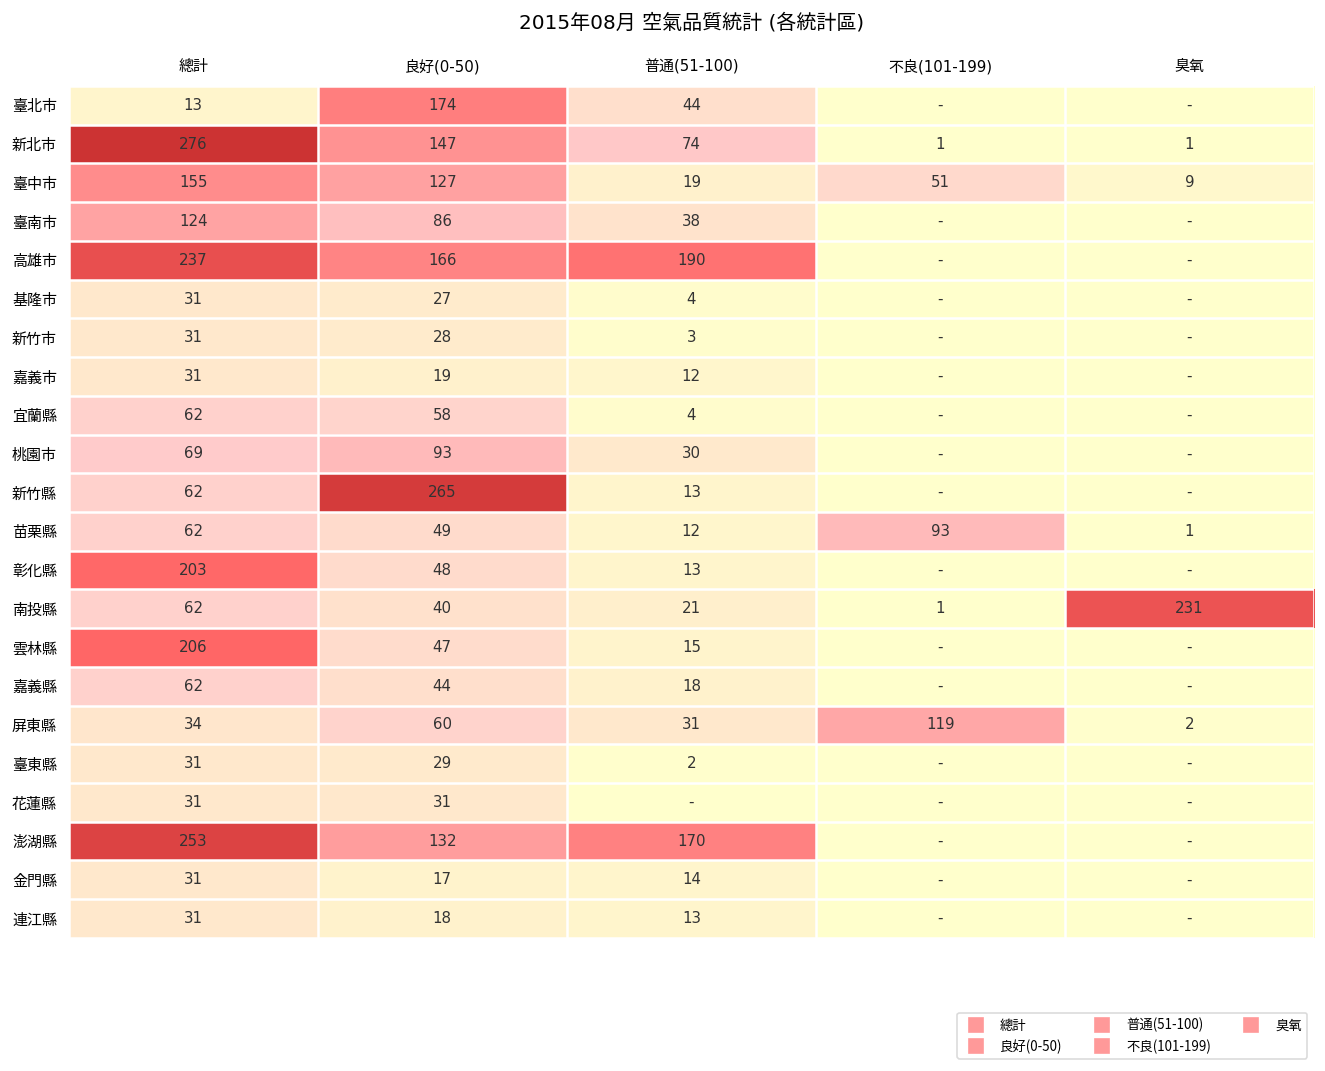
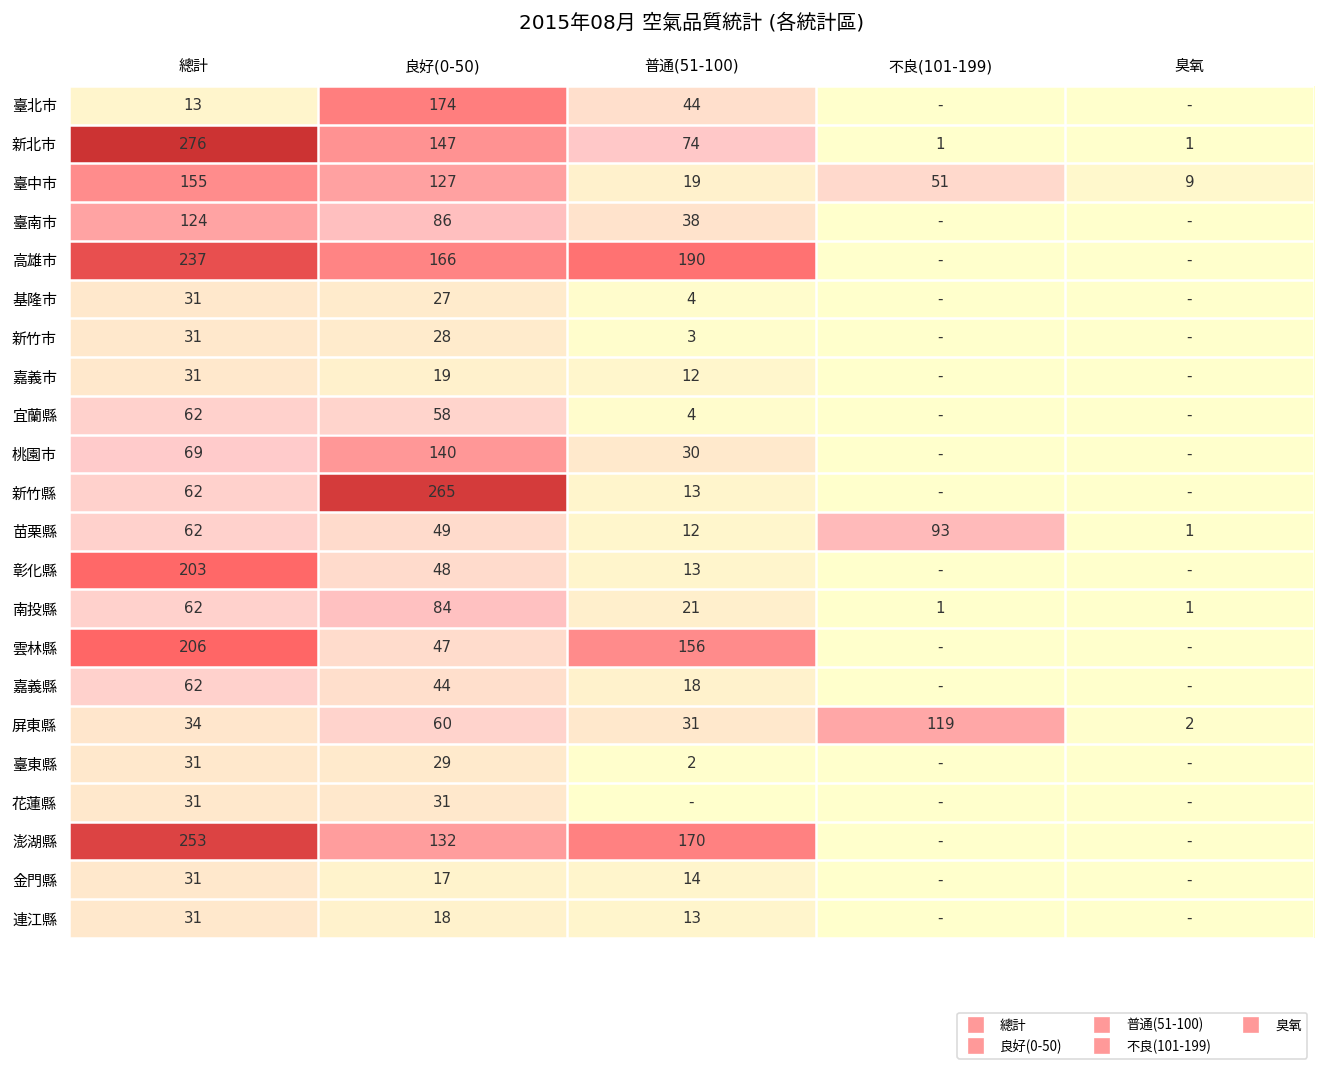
  {
    "臺北市": {
      "總計": 13,
      "良好(0-50)": 174,
      "普通(51-100)": 44
    },
    "新北市": {
      "總計": 276,
      "良好(0-50)": 147,
      "普通(51-100)": 74,
      "不良(101-199)": 1,
      "臭氧": 1
    },
    "臺中市": {
      "總計": 155,
      "良好(0-50)": 127,
      "普通(51-100)": 19,
      "不良(101-199)": 51,
      "臭氧": 9
    },
    "臺南市": {
      "總計": 124,
      "良好(0-50)": 86,
      "普通(51-100)": 38
    },
    "高雄市": {
      "總計": 237,
      "良好(0-50)": 166,
      "普通(51-100)": 190
    },
    "基隆市": {
      "總計": 31,
      "良好(0-50)": 27,
      "普通(51-100)": 4
    },
    "新竹市": {
      "總計": 31,
      "良好(0-50)": 28,
      "普通(51-100)": 3
    },
    "嘉義市": {
      "總計": 31,
      "良好(0-50)": 19,
      "普通(51-100)": 12
    },
    "宜蘭縣": {
      "總計": 62,
      "良好(0-50)": 58,
      "普通(51-100)": 4
    },
    "桃園市": {
      "總計": 69,
-     "良好(0-50)": 93,
+     "良好(0-50)": 140,
      "普通(51-100)": 30
    },
    "新竹縣": {
      "總計": 62,
      "良好(0-50)": 265,
      "普通(51-100)": 13
    },
    "苗栗縣": {
      "總計": 62,
      "良好(0-50)": 49,
      "普通(51-100)": 12,
      "不良(101-199)": 93,
      "臭氧": 1
    },
    "彰化縣": {
      "總計": 203,
      "良好(0-50)": 48,
      "普通(51-100)": 13
    },
    "南投縣": {
      "總計": 62,
-     "良好(0-50)": 40,
+     "良好(0-50)": 84,
      "普通(51-100)": 21,
      "不良(101-199)": 1,
-     "臭氧": 231
+     "臭氧": 1
    },
    "雲林縣": {
      "總計": 206,
      "良好(0-50)": 47,
-     "普通(51-100)": 15
+     "普通(51-100)": 156
    },
    "嘉義縣": {
      "總計": 62,
      "良好(0-50)": 44,
      "普通(51-100)": 18
    },
    "屏東縣": {
      "總計": 34,
      "良好(0-50)": 60,
      "普通(51-100)": 31,
      "不良(101-199)": 119,
      "臭氧": 2
    },
    "臺東縣": {
      "總計": 31,
      "良好(0-50)": 29,
      "普通(51-100)": 2
    },
    "花蓮縣": {
      "總計": 31,
      "良好(0-50)": 31
    },
    "澎湖縣": {
      "總計": 253,
      "良好(0-50)": 132,
      "普通(51-100)": 170
    },
    "金門縣": {
      "總計": 31,
      "良好(0-50)": 17,
      "普通(51-100)": 14
    },
    "連江縣": {
      "總計": 31,
      "良好(0-50)": 18,
      "普通(51-100)": 13
    }
  }
